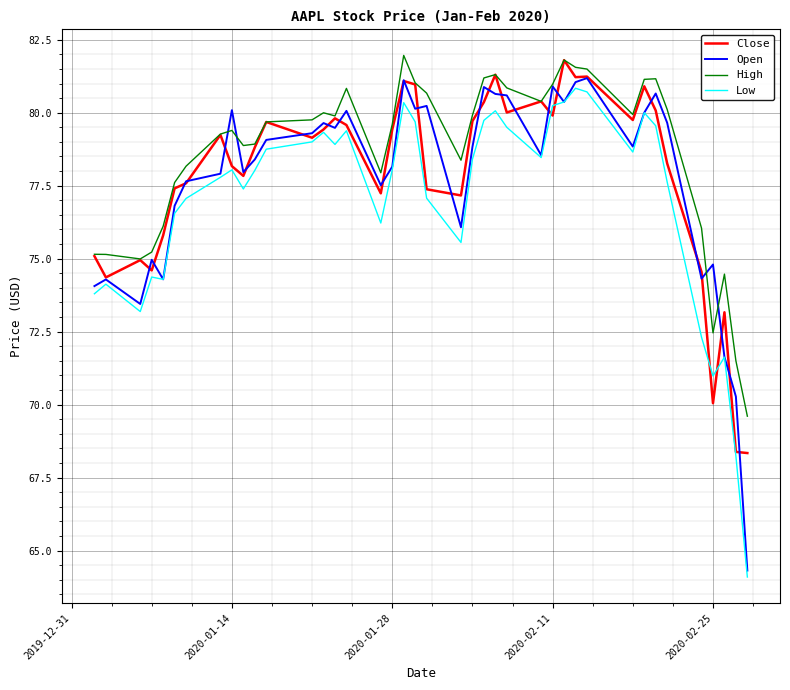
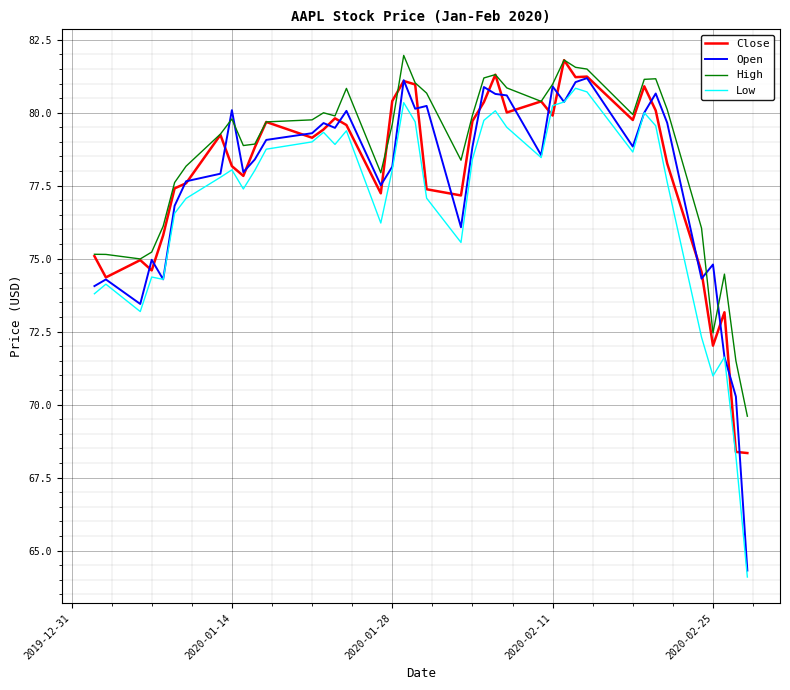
  {
    "Close": {
      "2020-01-14": 78.2,
-     "2020-01-28": 79.4,
+     "2020-01-28": 80.4,
      "2020-02-11": 79.9,
-     "2020-02-25": 70.0
+     "2020-02-25": 72.0
    },
    "Open": {
      "2020-01-14": 80.1,
      "2020-01-28": 78.2,
      "2020-02-25": 74.8
    },
    "High": {
-     "2020-01-14": 79.4,
+     "2020-01-14": 79.8,
      "2020-01-28": 79.6,
      "2020-02-25": 72.5
    },
    "Low": {
      "2020-01-14": 78.0,
      "2020-01-28": 78.0,
      "2020-02-11": 80.2,
      "2020-02-25": 71.0
    }
  }
